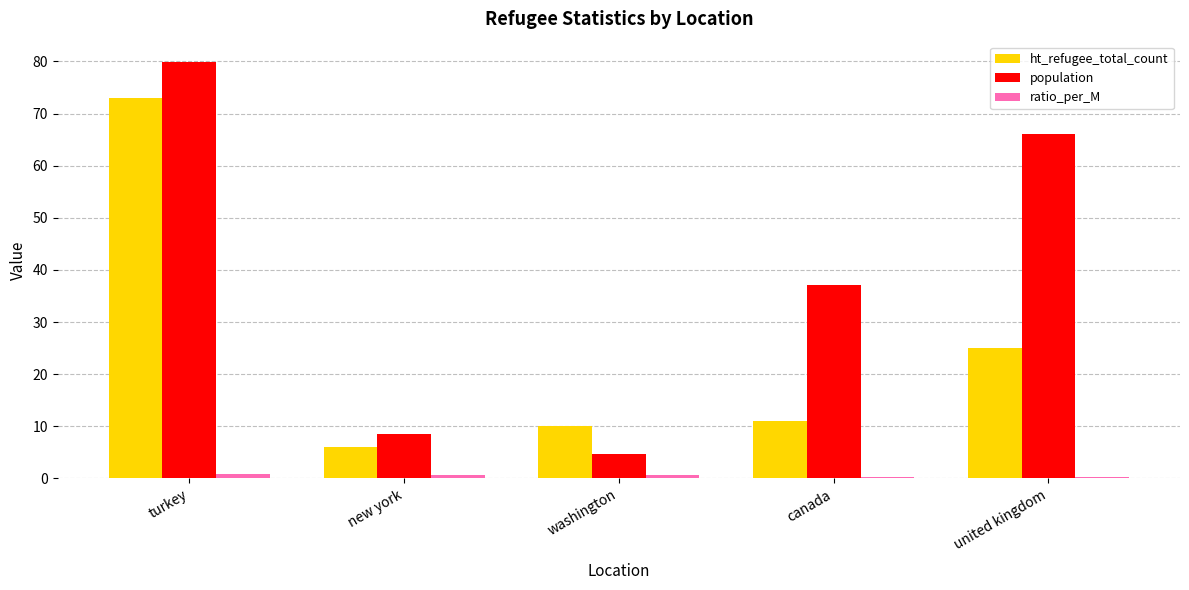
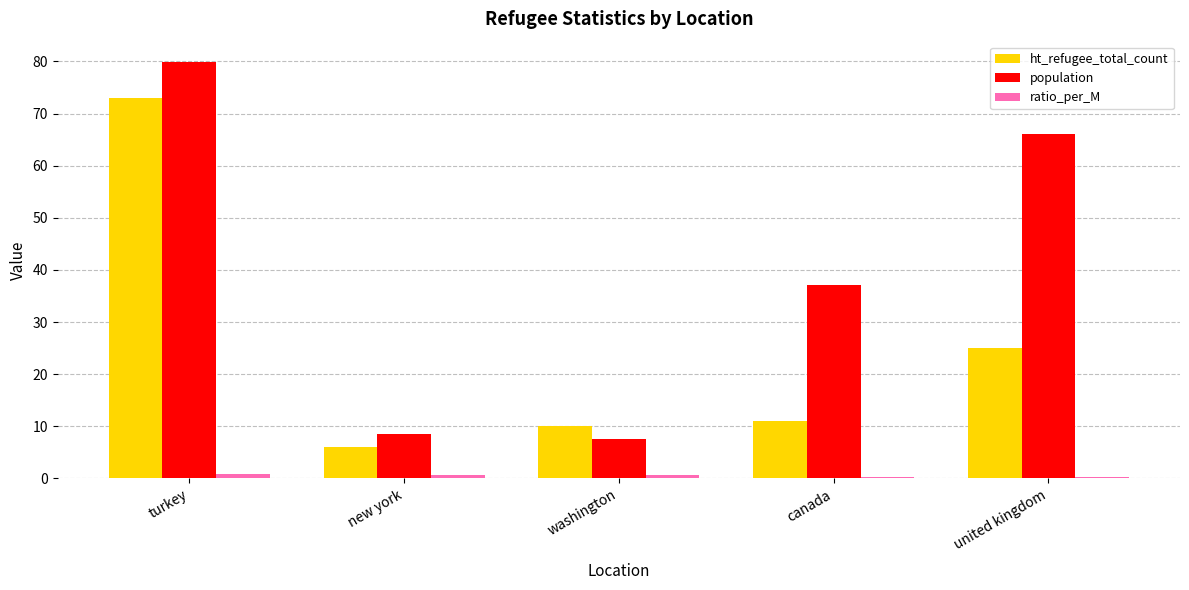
  {
    "ht_refugee_total_count": {
      "turkey": 73,
      "new york": 6,
      "washington": 10,
      "canada": 11,
      "united kingdom": 25
    },
    "population": {
      "turkey": 80,
      "new york": 9,
-     "washington": 5,
+     "washington": 8,
      "canada": 37,
      "united kingdom": 66
    },
    "ratio_per_M": {
      "turkey": 1,
      "new york": 1,
      "washington": 1
    }
  }
